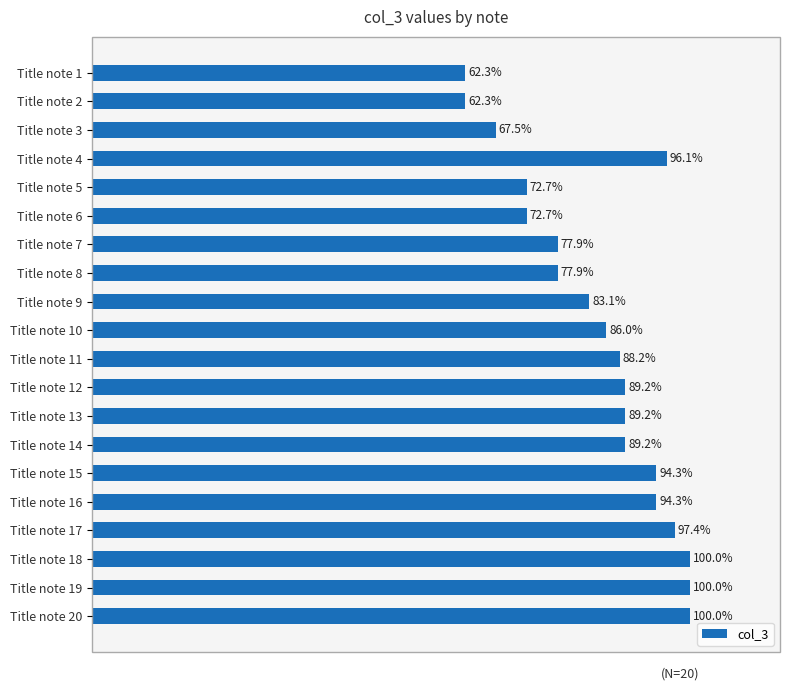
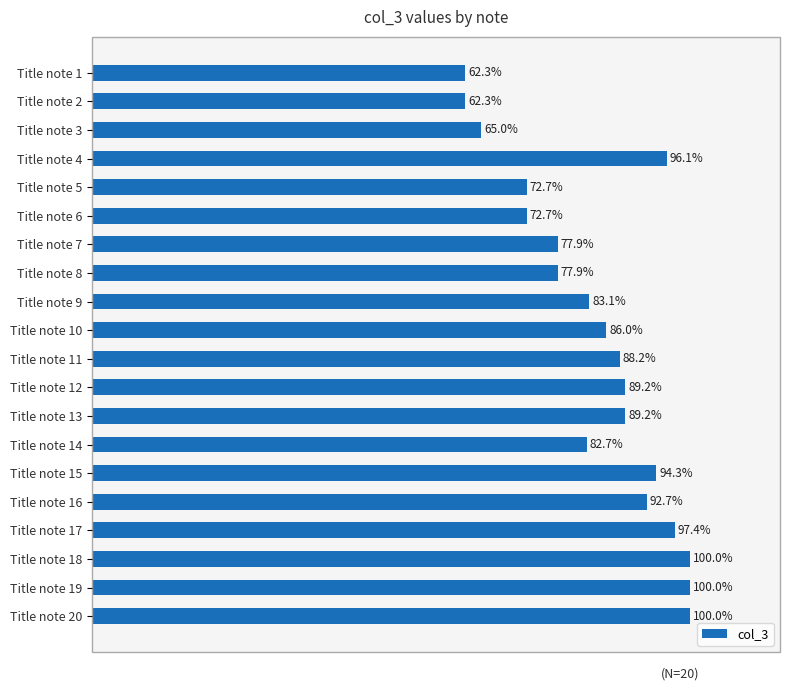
  {
    "Title note 1": "62.3%",
    "Title note 2": "62.3%",
-   "Title note 3": "67.5%",
+   "Title note 3": "65.0%",
    "Title note 4": "96.1%",
    "Title note 5": "72.7%",
    "Title note 6": "72.7%",
    "Title note 7": "77.9%",
    "Title note 8": "77.9%",
    "Title note 9": "83.1%",
    "Title note 10": "86.0%",
    "Title note 11": "88.2%",
    "Title note 12": "89.2%",
    "Title note 13": "89.2%",
-   "Title note 14": "89.2%",
+   "Title note 14": "82.7%",
    "Title note 15": "94.3%",
-   "Title note 16": "94.3%",
+   "Title note 16": "92.7%",
    "Title note 17": "97.4%",
    "Title note 18": "100.0%",
    "Title note 19": "100.0%",
    "Title note 20": "100.0%"
  }
